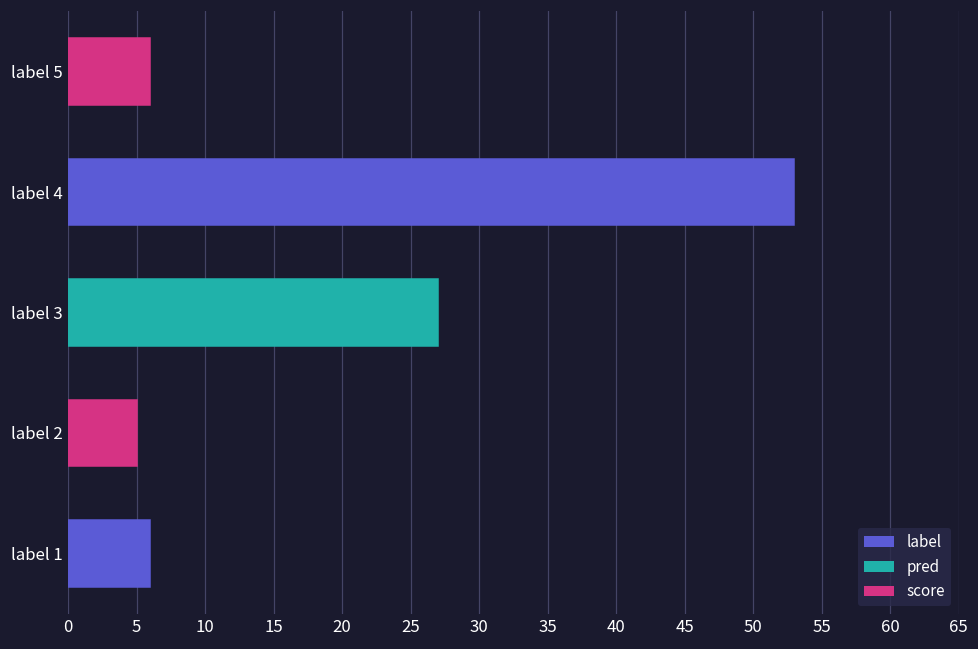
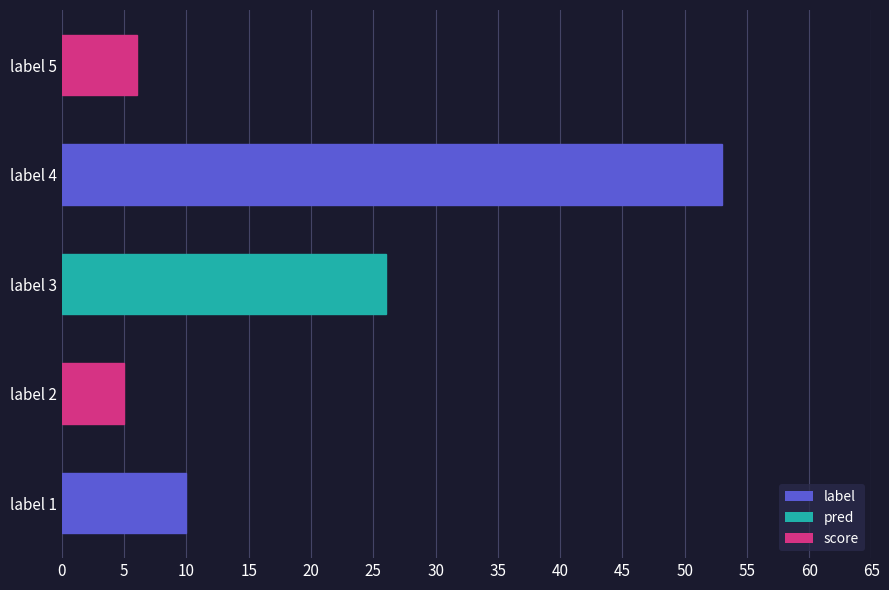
  {
    "label 5": 6,
    "label 4": 53,
-   "label 3": 27,
+   "label 3": 26,
    "label 2": 5,
-   "label 1": 6
+   "label 1": 10
  }
